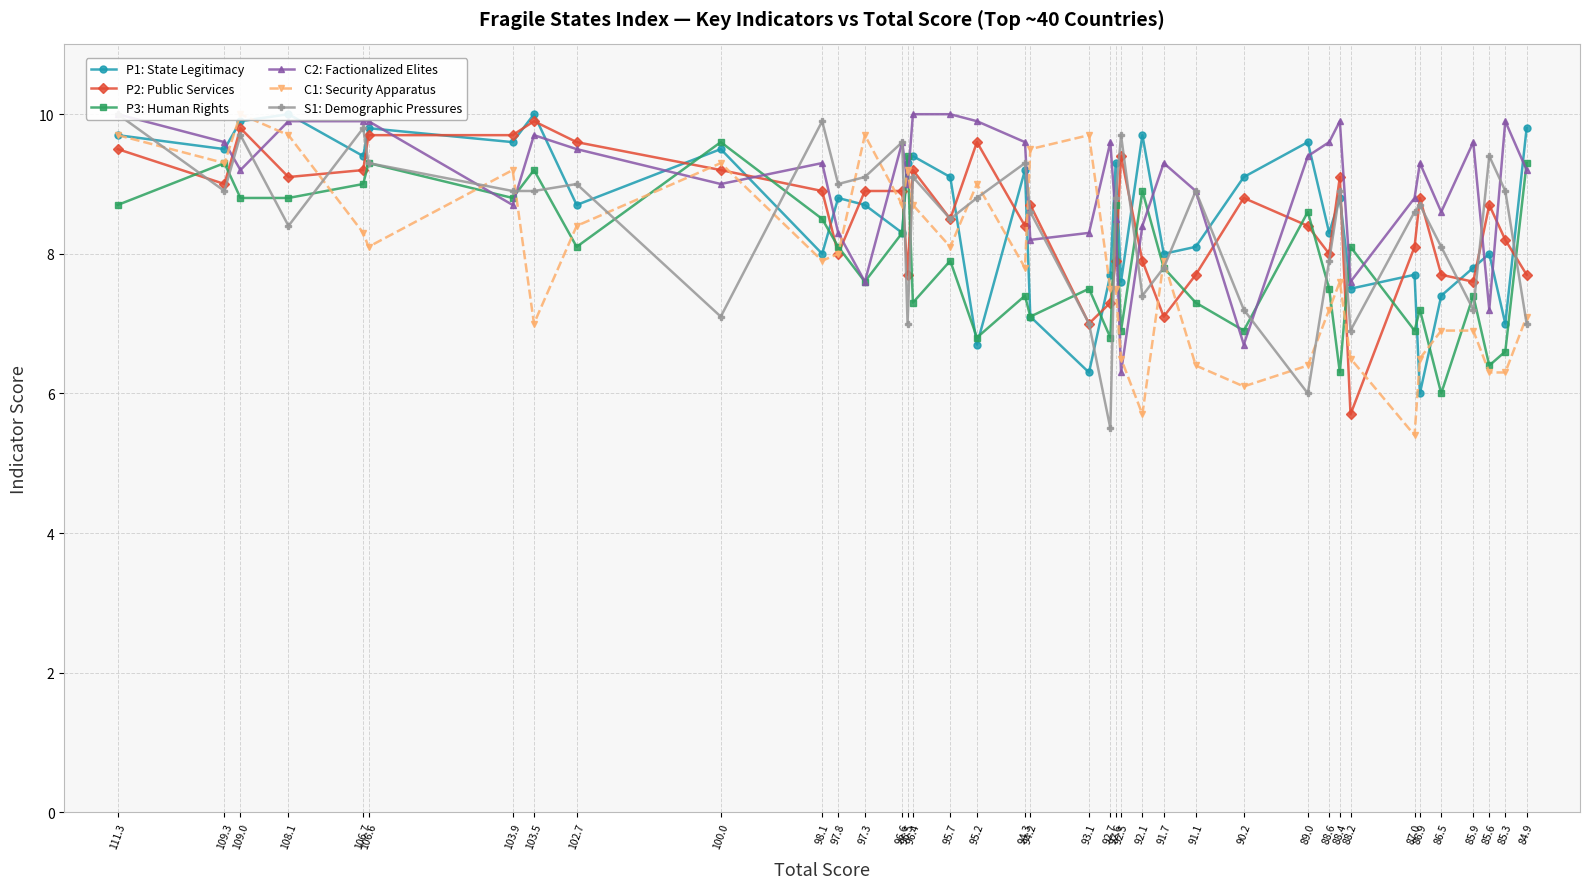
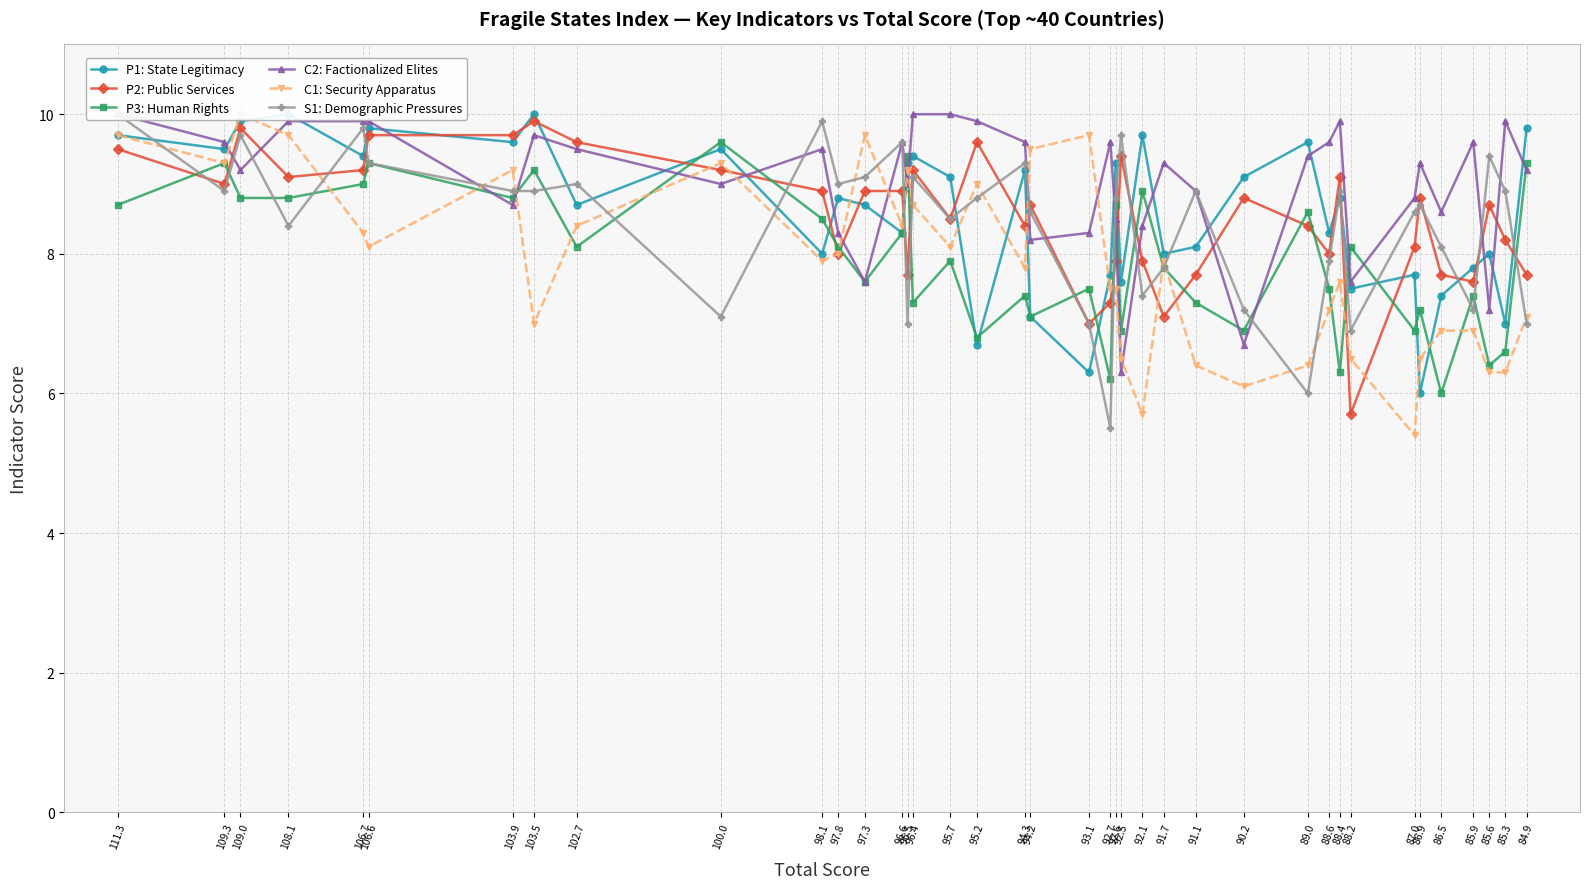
  {
    "P3: Human Rights": {
      "111.3": 8.7,
      "109.0": 8.8,
      "108.1": 8.8,
      "106.7": 9.0,
      "103.9": 8.8,
      "103.5": 9.2,
      "102.7": 8.1,
      "100.0": 9.6,
      "98.1": 8.5,
      "97.8": 8.1,
      "96.5": 9.4,
      "96.4": 7.3,
      "95.7": 7.9,
      "95.2": 6.8,
      "94.3": 7.4,
      "93.1": 7.5,
-     "92.7": 6.8,
+     "92.7": 6.2,
      "92.6": 8.7,
      "92.5": 6.9,
      "92.1": 8.9,
      "91.1": 7.3,
      "90.2": 6.9,
      "89.0": 8.6,
      "88.6": 7.5,
      "88.4": 6.3,
      "88.2": 8.1,
      "87.0": 6.9,
      "86.9": 7.2,
      "86.5": 6.0,
      "85.9": 7.4,
      "85.6": 6.4,
      "85.3": 6.6,
      "84.9": 9.3
    },
    "C2: Factionalized Elites": {
      "109.3": 9.6,
      "109.0": 9.2,
      "108.1": 9.9,
      "106.7": 9.9,
      "106.6": 9.9,
      "103.9": 8.7,
      "103.5": 9.7,
      "102.7": 9.5,
      "100.0": 9.0,
-     "98.1": 9.3,
+     "98.1": 9.5,
      "97.8": 8.3,
      "96.5": 9.0,
      "96.4": 10.0,
      "95.7": 10.0,
      "95.2": 9.9,
      "94.3": 9.6,
      "94.2": 8.2,
      "93.1": 8.3,
      "92.7": 9.6,
      "92.6": 8.5,
      "92.5": 6.3,
      "92.1": 8.4,
      "91.7": 9.3,
      "90.2": 6.7,
      "89.0": 9.4,
      "88.6": 9.6,
      "88.4": 9.9,
      "88.2": 7.6,
      "87.0": 8.8,
      "86.9": 9.3,
      "86.5": 8.6,
      "85.9": 9.6,
      "85.6": 7.2,
      "85.3": 9.9,
      "84.9": 9.2
    },
    "C1: Security Apparatus": {
      "108.1": 9.7,
      "106.7": 8.3,
      "106.6": 8.1,
      "103.9": 9.2,
      "103.5": 7.0,
      "102.7": 8.4,
      "100.0": 9.3,
      "98.1": 7.9,
      "97.3": 9.7,
-     "96.6": 8.7,
+     "96.6": 8.4,
      "96.5": 9.2,
      "96.4": 8.7,
      "95.7": 8.1,
      "95.2": 9.0,
      "94.3": 7.8,
      "94.2": 9.5,
      "93.1": 9.7,
      "92.7": 7.5,
      "92.6": 7.5,
      "92.5": 6.5,
      "92.1": 5.7,
      "91.7": 7.9,
      "91.1": 6.4,
      "90.2": 6.1,
      "89.0": 6.4,
      "88.6": 7.2,
      "88.4": 7.6,
      "88.2": 6.5,
      "87.0": 5.4,
      "86.9": 6.5,
      "86.5": 6.9,
      "85.9": 6.9,
      "85.6": 6.3,
      "85.3": 6.3,
      "84.9": 7.1
    }
  }
